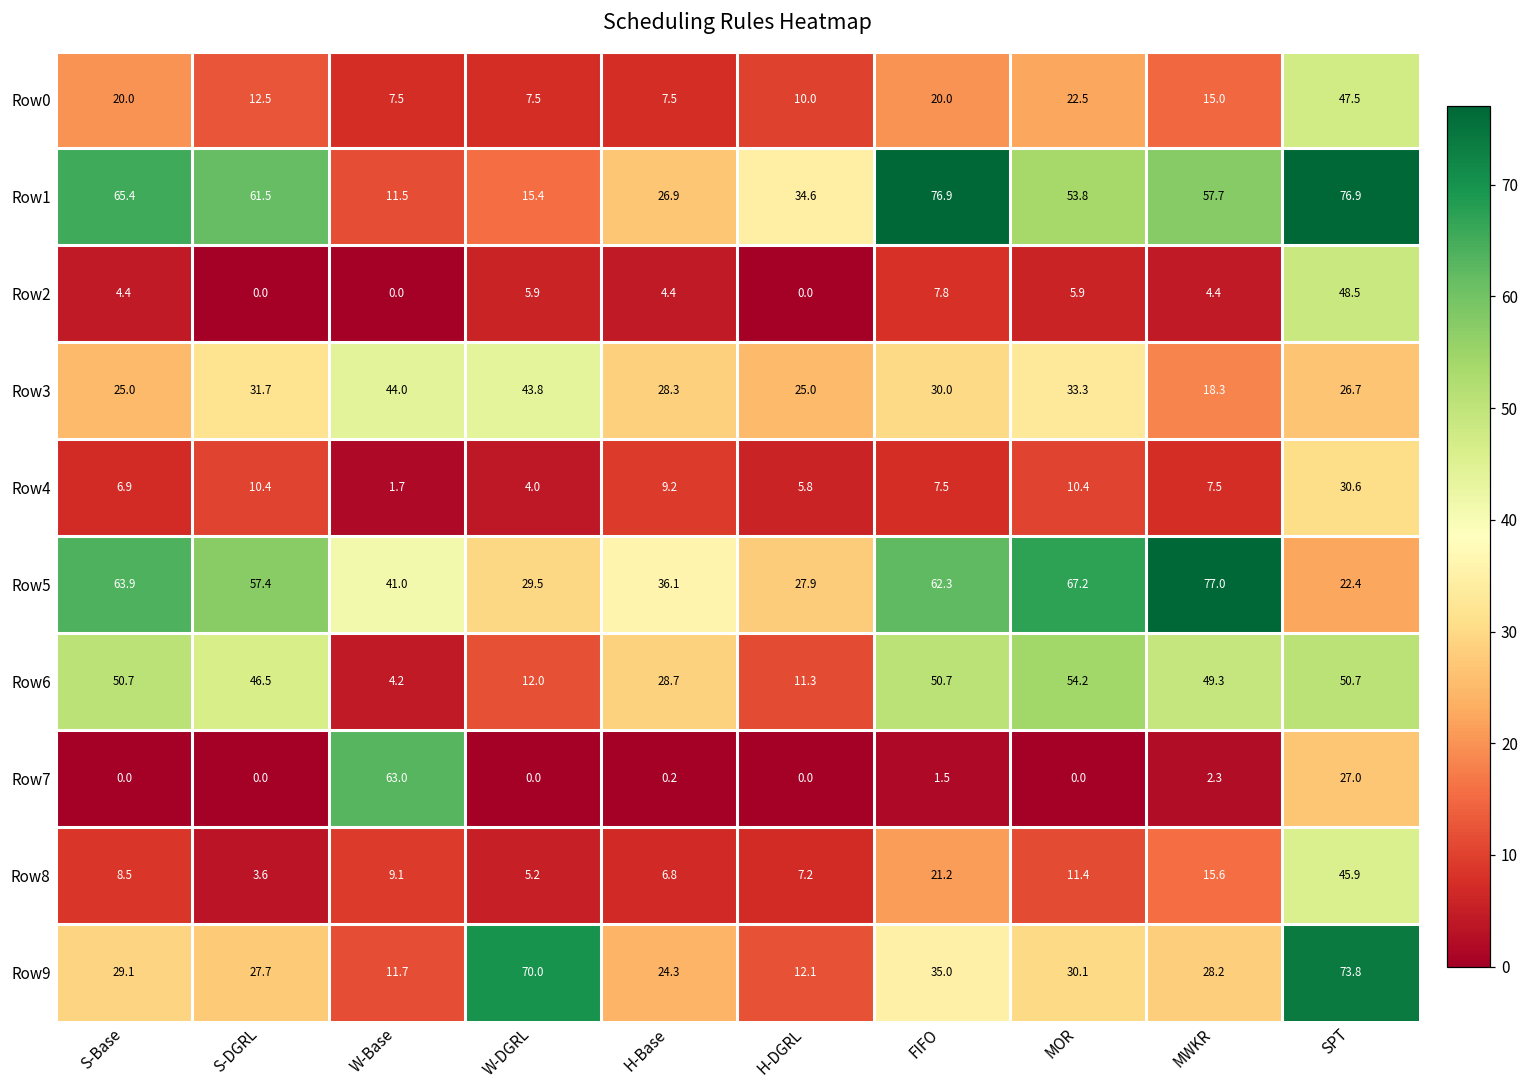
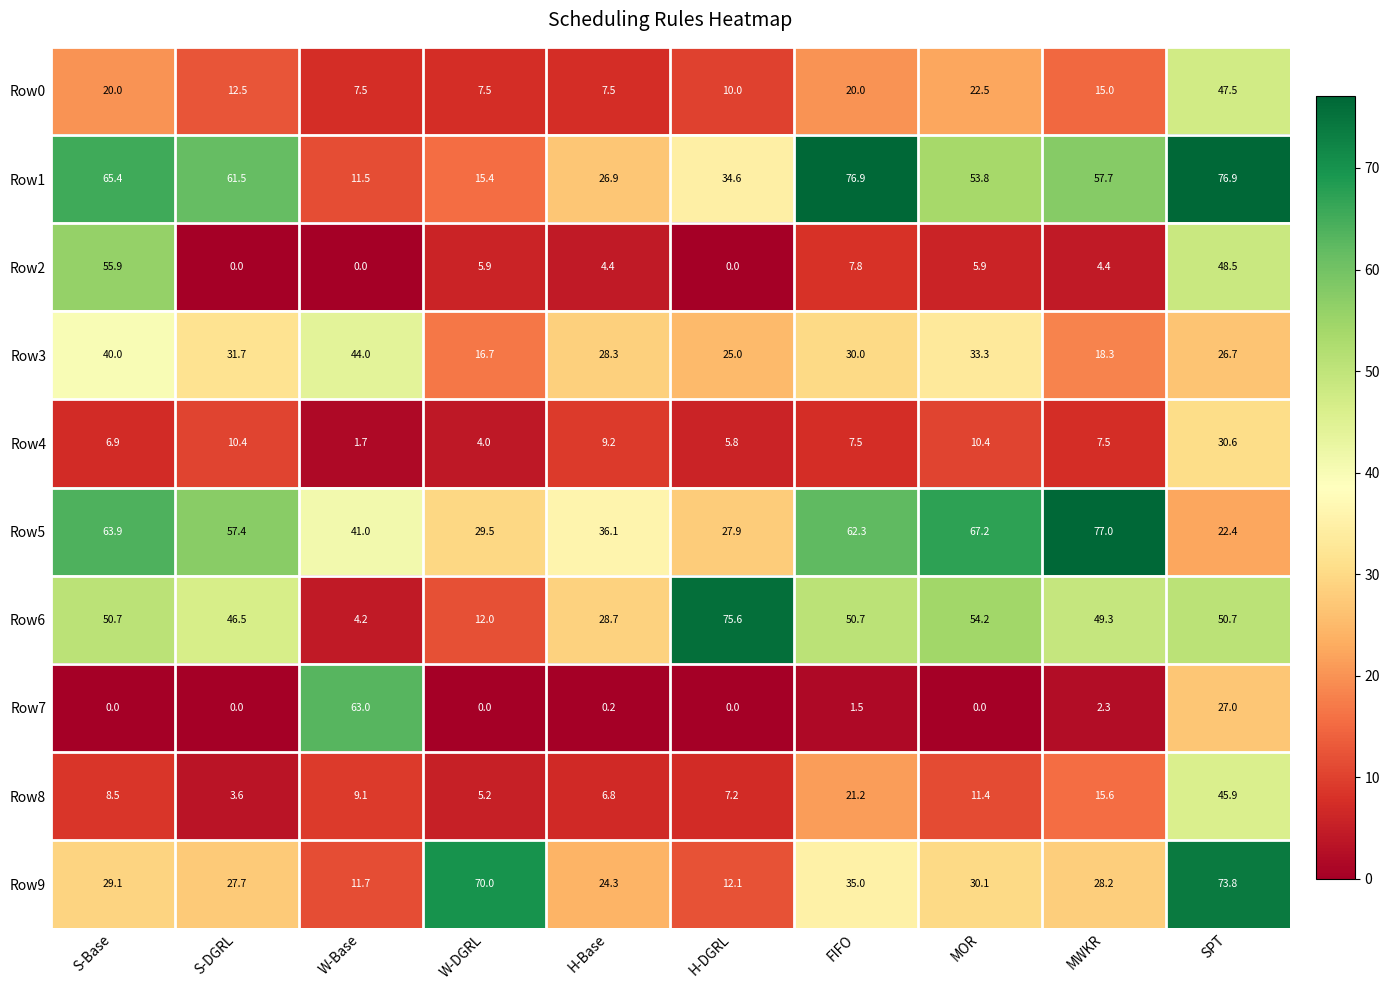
  {
    "Row0": {
      "S-Base": 20.0,
      "S-DGRL": 12.5,
      "W-Base": 7.5,
      "W-DGRL": 7.5,
      "H-Base": 7.5,
      "H-DGRL": 10.0,
      "FIFO": 20.0,
      "MOR": 22.5,
      "MWKR": 15.0,
      "SPT": 47.5
    },
    "Row1": {
      "S-Base": 65.4,
      "S-DGRL": 61.5,
      "W-Base": 11.5,
      "W-DGRL": 15.4,
      "H-Base": 26.9,
      "H-DGRL": 34.6,
      "FIFO": 76.9,
      "MOR": 53.8,
      "MWKR": 57.7,
      "SPT": 76.9
    },
    "Row2": {
-     "S-Base": 4.4,
+     "S-Base": 55.9,
      "S-DGRL": 0.0,
      "W-Base": 0.0,
      "W-DGRL": 5.9,
      "H-Base": 4.4,
      "H-DGRL": 0.0,
      "FIFO": 7.8,
      "MOR": 5.9,
      "MWKR": 4.4,
      "SPT": 48.5
    },
    "Row3": {
-     "S-Base": 25.0,
+     "S-Base": 40.0,
      "S-DGRL": 31.7,
      "W-Base": 44.0,
-     "W-DGRL": 43.8,
+     "W-DGRL": 16.7,
      "H-Base": 28.3,
      "H-DGRL": 25.0,
      "FIFO": 30.0,
      "MOR": 33.3,
      "MWKR": 18.3,
      "SPT": 26.7
    },
    "Row4": {
      "S-Base": 6.9,
      "S-DGRL": 10.4,
      "W-Base": 1.7,
      "W-DGRL": 4.0,
      "H-Base": 9.2,
      "H-DGRL": 5.8,
      "FIFO": 7.5,
      "MOR": 10.4,
      "MWKR": 7.5,
      "SPT": 30.6
    },
    "Row5": {
      "S-Base": 63.9,
      "S-DGRL": 57.4,
      "W-Base": 41.0,
      "W-DGRL": 29.5,
      "H-Base": 36.1,
      "H-DGRL": 27.9,
      "FIFO": 62.3,
      "MOR": 67.2,
      "MWKR": 77.0,
      "SPT": 22.4
    },
    "Row6": {
      "S-Base": 50.7,
      "S-DGRL": 46.5,
      "W-Base": 4.2,
      "W-DGRL": 12.0,
      "H-Base": 28.7,
-     "H-DGRL": 11.3,
+     "H-DGRL": 75.6,
      "FIFO": 50.7,
      "MOR": 54.2,
      "MWKR": 49.3,
      "SPT": 50.7
    },
    "Row7": {
      "S-Base": 0.0,
      "S-DGRL": 0.0,
      "W-Base": 63.0,
      "W-DGRL": 0.0,
      "H-Base": 0.2,
      "H-DGRL": 0.0,
      "FIFO": 1.5,
      "MOR": 0.0,
      "MWKR": 2.3,
      "SPT": 27.0
    },
    "Row8": {
      "S-Base": 8.5,
      "S-DGRL": 3.6,
      "W-Base": 9.1,
      "W-DGRL": 5.2,
      "H-Base": 6.8,
      "H-DGRL": 7.2,
      "FIFO": 21.2,
      "MOR": 11.4,
      "MWKR": 15.6,
      "SPT": 45.9
    },
    "Row9": {
      "S-Base": 29.1,
      "S-DGRL": 27.7,
      "W-Base": 11.7,
      "W-DGRL": 70.0,
      "H-Base": 24.3,
      "H-DGRL": 12.1,
      "FIFO": 35.0,
      "MOR": 30.1,
      "MWKR": 28.2,
      "SPT": 73.8
    }
  }
